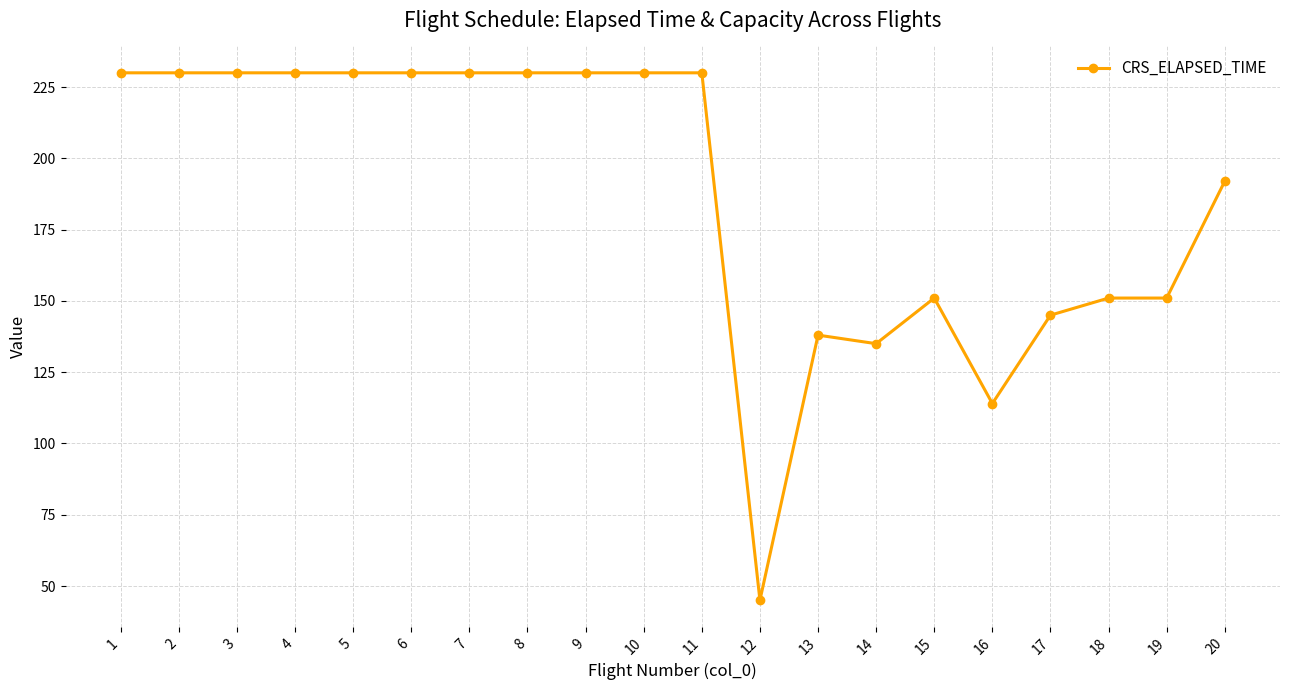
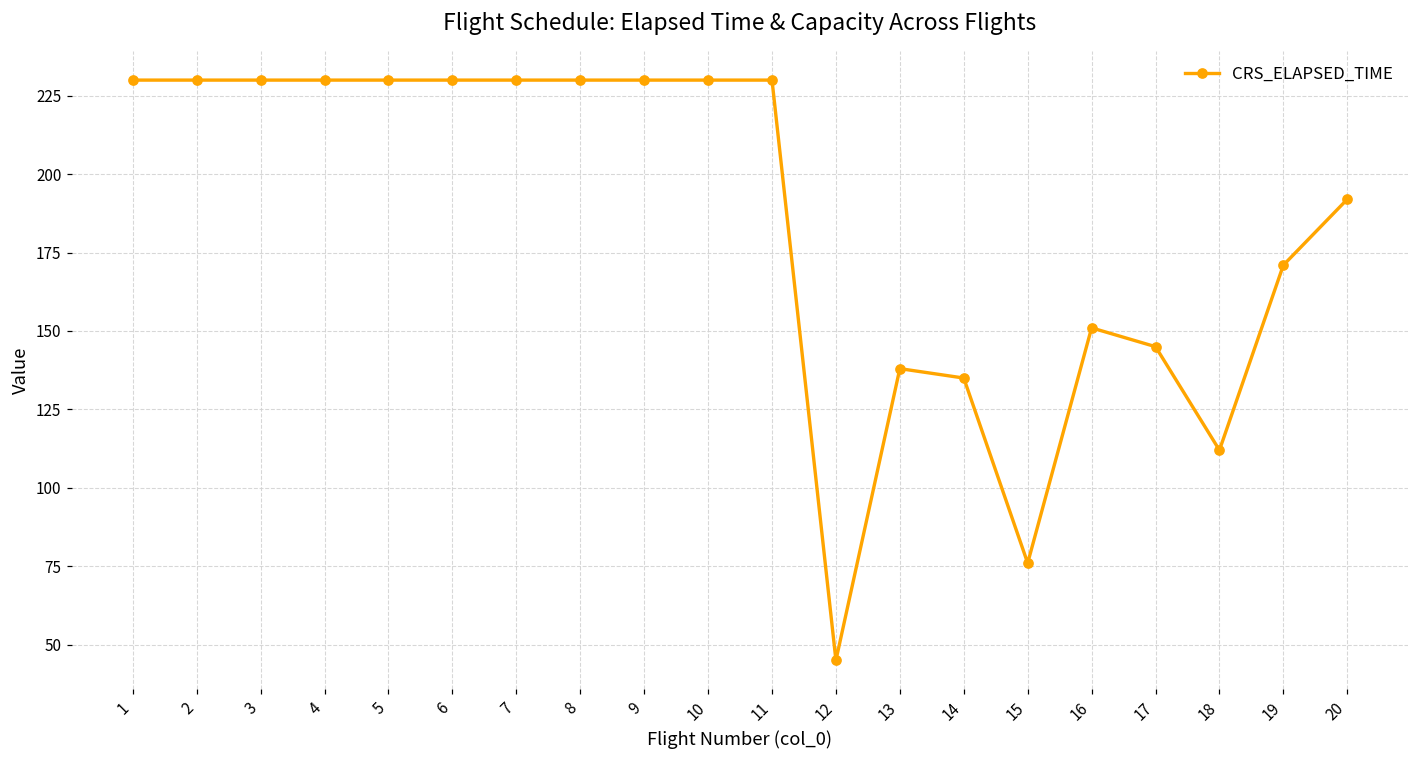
  {
    "1": 230,
    "2": 230,
    "3": 230,
    "4": 230,
    "5": 230,
    "6": 230,
    "7": 230,
    "8": 230,
    "9": 230,
    "10": 230,
    "11": 230,
    "12": 45,
    "13": 138,
    "14": 135,
-   "15": 151,
-   "16": 114,
+   "15": 76,
+   "16": 151,
    "17": 145,
-   "18": 151,
-   "19": 151,
+   "18": 112,
+   "19": 171,
    "20": 192
  }
